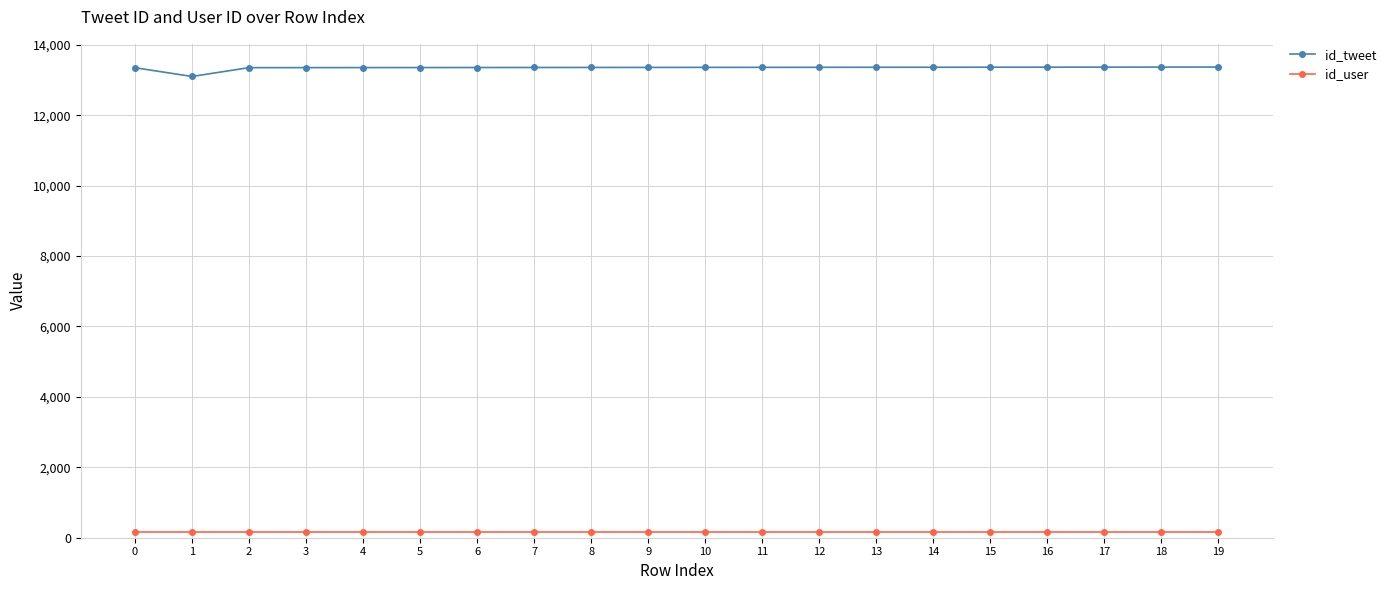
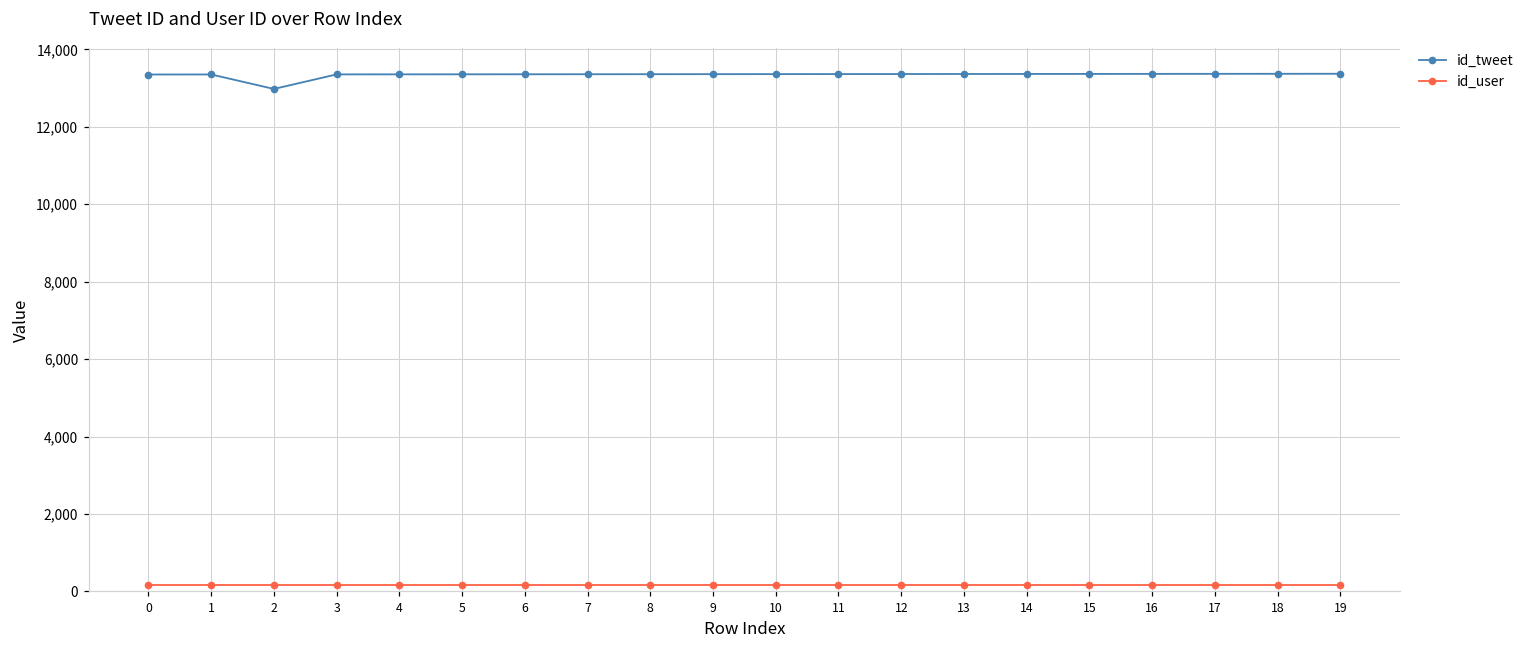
  {
    "id_tweet": {
      "0": "13,400",
-     "1": "13,100",
-     "2": "13,400",
+     "1": "13,400",
+     "2": "13,000",
      "3": "13,400",
      "4": "13,400",
      "5": "13,400",
      "6": "13,400",
      "7": "13,400",
      "8": "13,400",
      "9": "13,400",
      "10": "13,400",
      "11": "13,400",
      "12": "13,400",
      "13": "13,400",
      "14": "13,400",
      "15": "13,400",
      "16": "13,400",
      "17": "13,400",
      "18": "13,400",
      "19": "13,400"
    },
    "id_user": {
      "0": "200",
      "1": "200",
      "2": "200",
      "3": "200",
      "4": "200",
      "5": "200",
      "6": "200",
      "7": "200",
      "8": "200",
      "9": "200",
      "10": "200",
      "11": "200",
      "12": "200",
      "13": "200",
      "14": "200",
      "15": "200",
      "16": "200",
      "17": "200",
      "18": "200",
      "19": "200"
    }
  }
